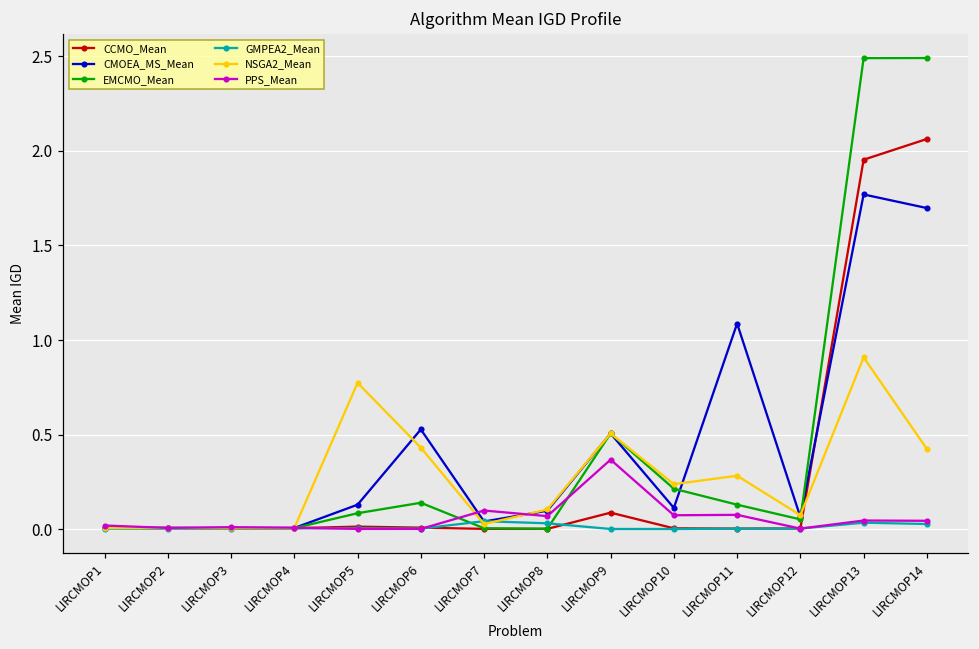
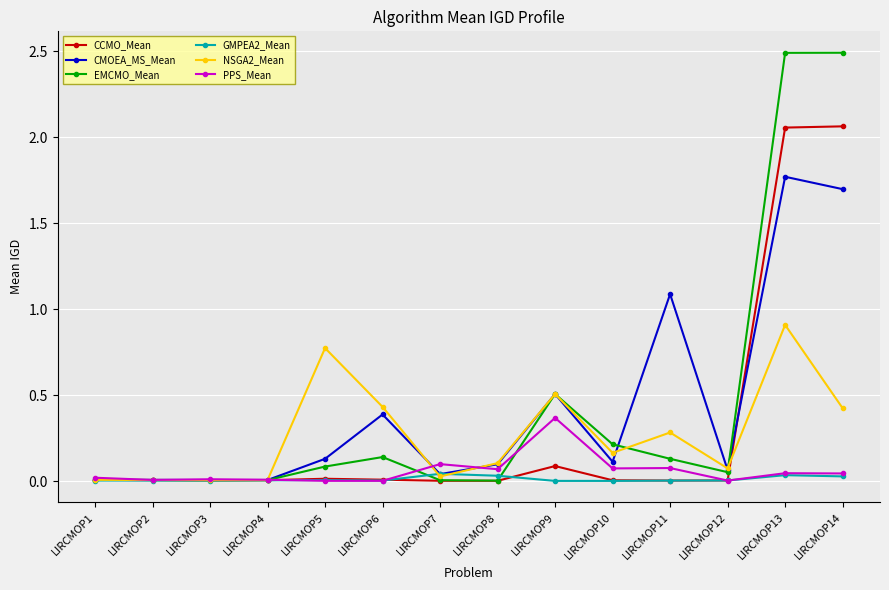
  {
    "CCMO_Mean": {
      "LIRCMOP9": 0.09,
-     "LIRCMOP13": 1.95,
+     "LIRCMOP13": 2.06,
      "LIRCMOP14": 2.06
    },
    "CMOEA_MS_Mean": {
      "LIRCMOP5": 0.13,
-     "LIRCMOP6": 0.53,
+     "LIRCMOP6": 0.39,
      "LIRCMOP10": 0.11,
      "LIRCMOP11": 1.09,
      "LIRCMOP13": 1.77,
      "LIRCMOP14": 1.70
    },
    "EMCMO_Mean": {
      "LIRCMOP5": 0.08,
      "LIRCMOP6": 0.14,
      "LIRCMOP10": 0.21,
      "LIRCMOP11": 0.13,
      "LIRCMOP13": 2.49,
      "LIRCMOP14": 2.49
    },
    "GMPEA2_Mean": {
      "LIRCMOP8": 0.03,
      "LIRCMOP9": 0.00,
      "LIRCMOP14": 0.03
    },
    "NSGA2_Mean": {
      "LIRCMOP5": 0.77,
      "LIRCMOP6": 0.43,
-     "LIRCMOP10": 0.24,
+     "LIRCMOP10": 0.16,
      "LIRCMOP11": 0.28,
      "LIRCMOP13": 0.91,
      "LIRCMOP14": 0.42
    },
    "PPS_Mean": {
      "LIRCMOP7": 0.10,
      "LIRCMOP8": 0.07,
      "LIRCMOP9": 0.37,
      "LIRCMOP10": 0.07,
      "LIRCMOP11": 0.08,
      "LIRCMOP14": 0.04
    }
  }
